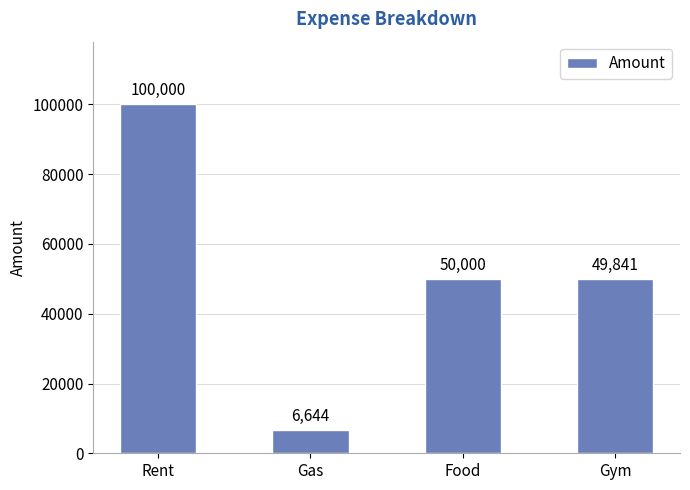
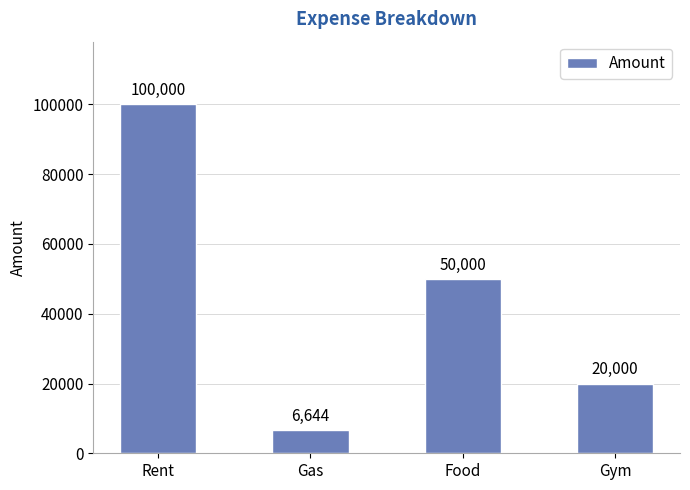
  {
    "Rent": "100,000",
    "Gas": "6,644",
    "Food": "50,000",
-   "Gym": "49,841"
+   "Gym": "20,000"
  }
